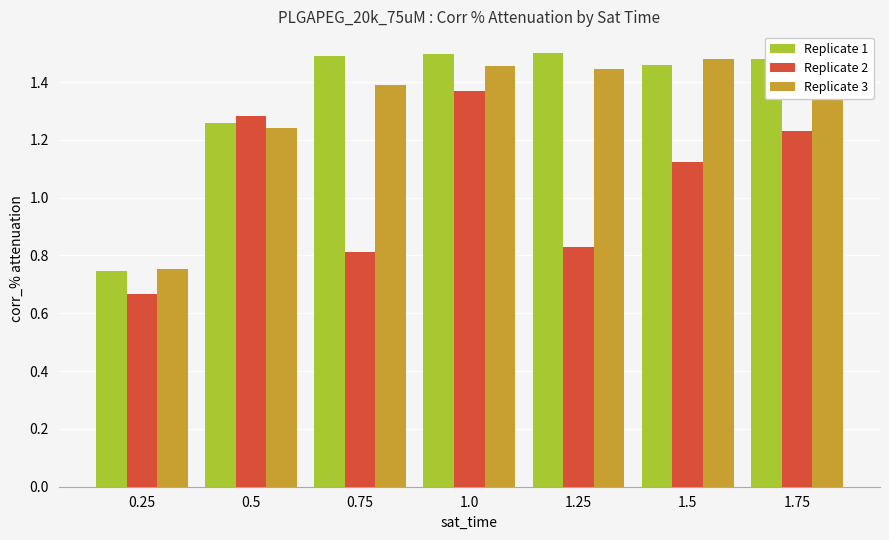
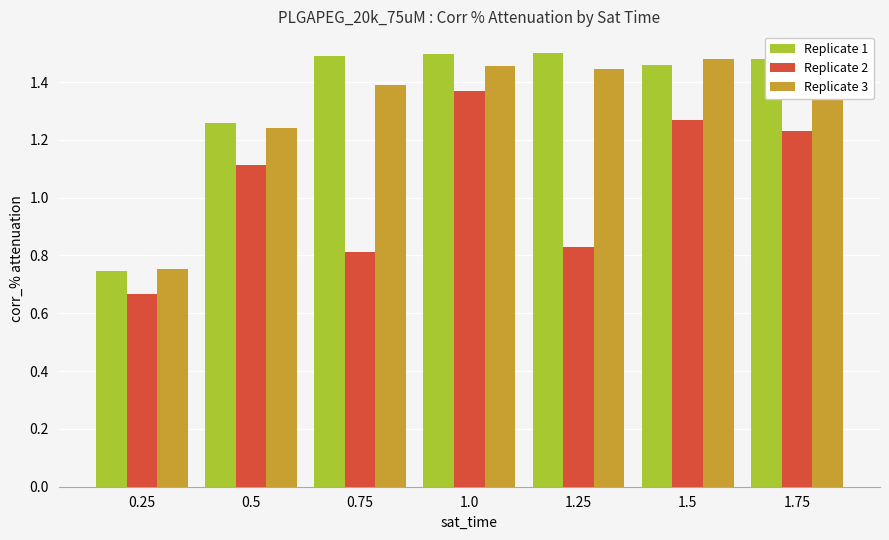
  {
    "Replicate 2": {
      "0.25": 0.67,
-     "0.5": 1.28,
+     "0.5": 1.11,
      "0.75": 0.81,
      "1.0": 1.37,
      "1.25": 0.83,
-     "1.5": 1.13,
+     "1.5": 1.27,
      "1.75": 1.23
    }
  }
